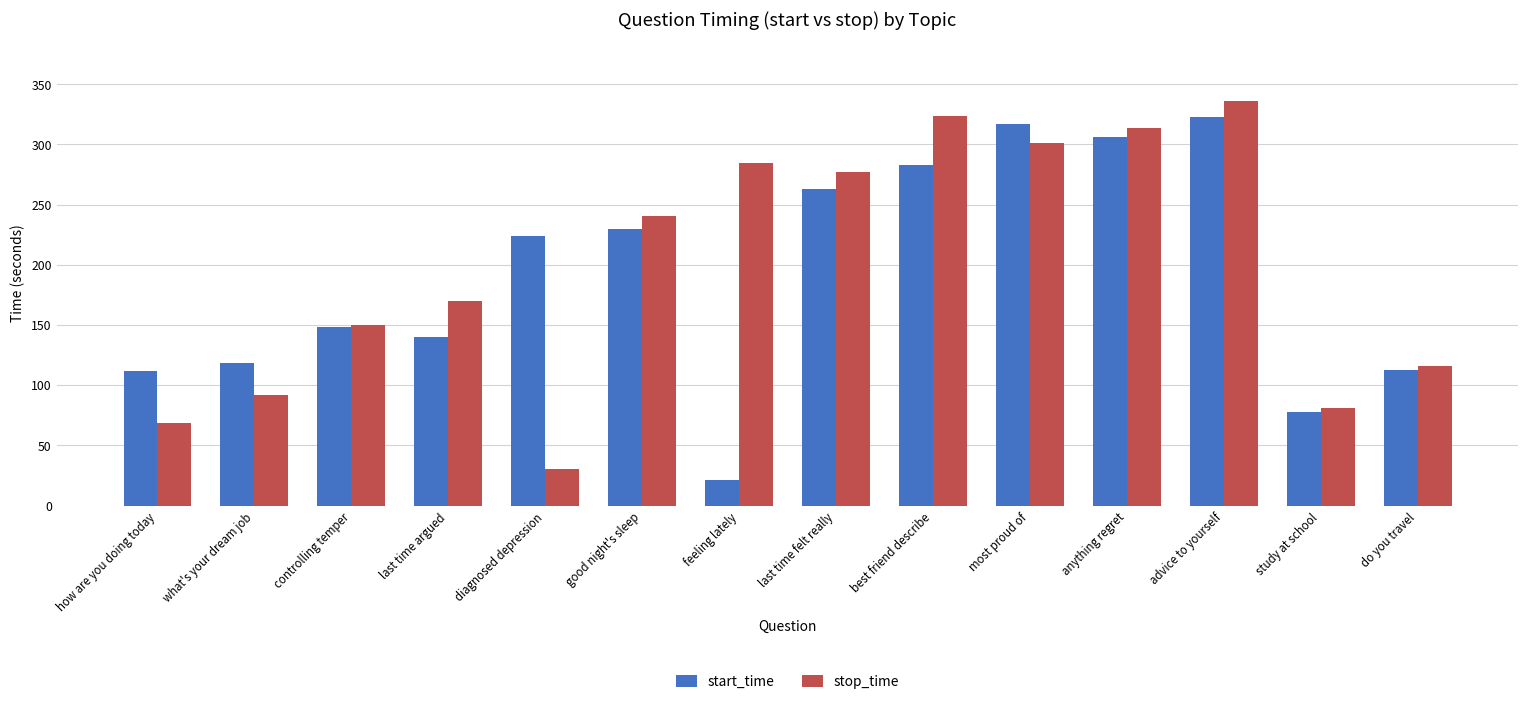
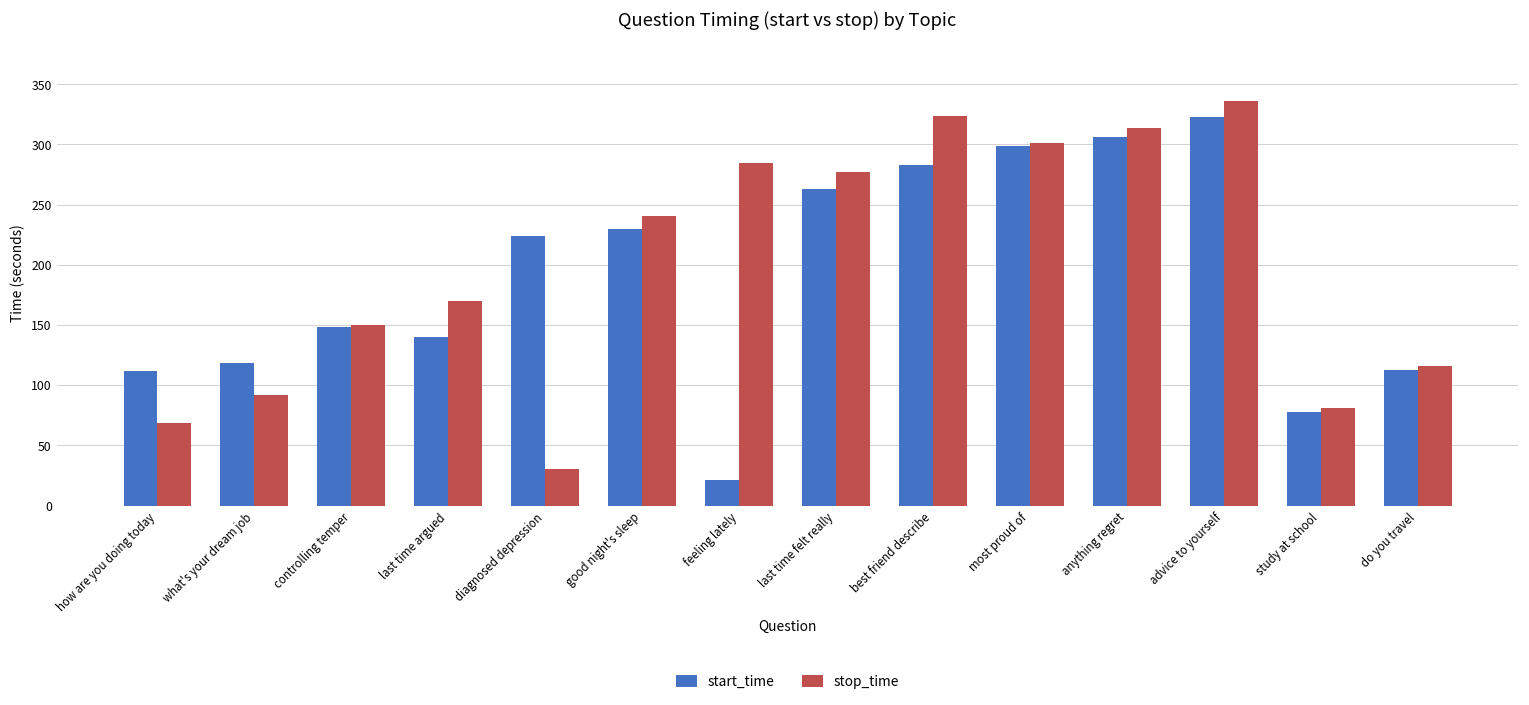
  {
    "start_time": {
      "how are you doing today": 112,
      "what's your dream job": 119,
      "controlling temper": 148,
      "last time argued": 140,
      "diagnosed depression": 224,
      "good night's sleep": 230,
      "feeling lately": 22,
      "last time felt really": 263,
      "best friend describe": 283,
-     "most proud of": 317,
+     "most proud of": 298,
      "anything regret": 306,
      "advice to yourself": 323,
      "study at school": 78,
      "do you travel": 112
    },
    "stop_time": {
      "how are you doing today": 69,
      "what's your dream job": 92,
      "controlling temper": 150,
      "last time argued": 170,
      "diagnosed depression": 31,
      "good night's sleep": 241,
      "feeling lately": 285,
      "last time felt really": 277,
      "best friend describe": 324,
      "most proud of": 301,
      "anything regret": 314,
      "advice to yourself": 336,
      "study at school": 81,
      "do you travel": 116
    }
  }
